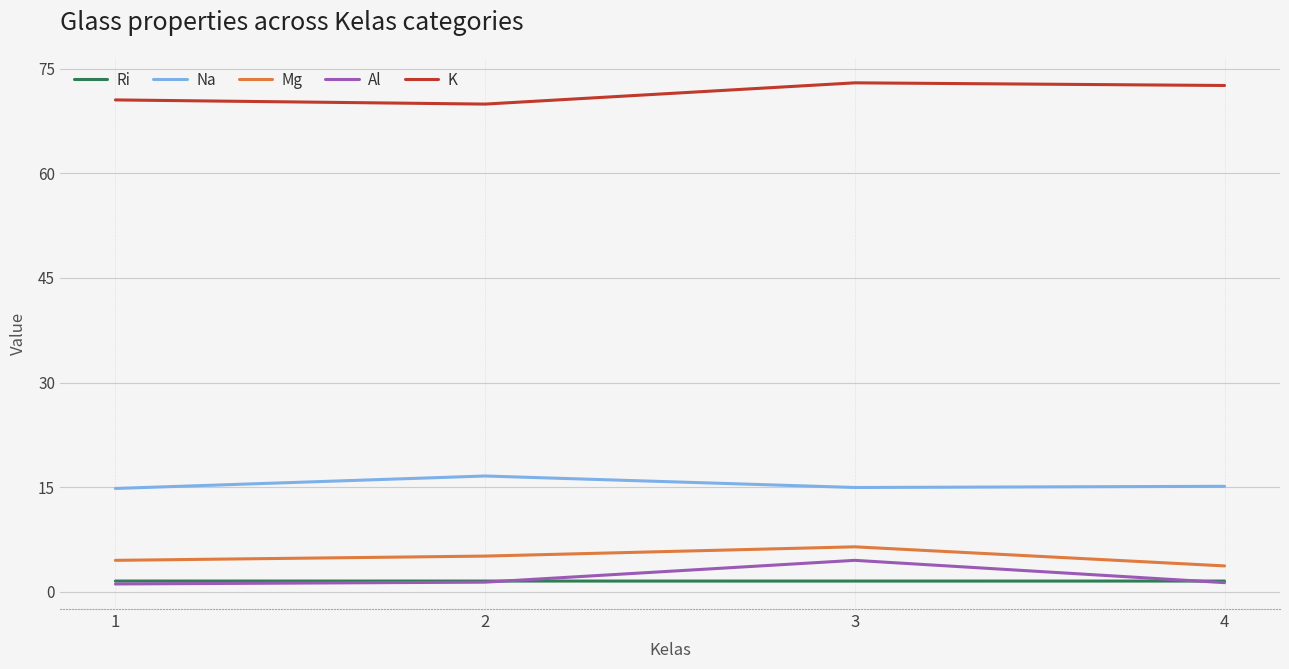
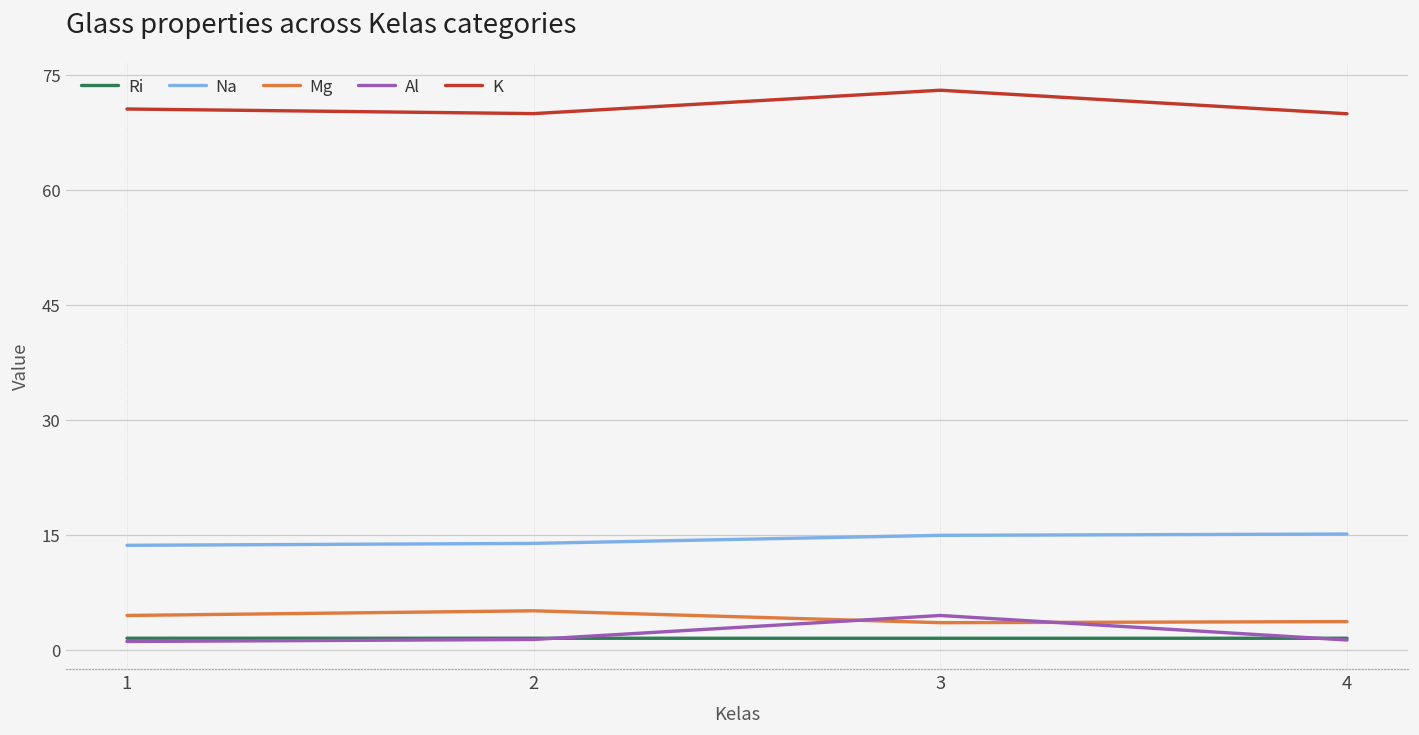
  {
    "Ri": {
      "1": 2,
      "3": 2
    },
    "Na": {
-     "1": 15,
-     "2": 17,
+     "1": 14,
+     "2": 14,
      "3": 15,
      "4": 15
    },
    "Mg": {
      "1": 4,
      "2": 5,
-     "3": 6,
+     "3": 4,
      "4": 4
    },
    "Al": {
      "1": 1,
      "3": 4
    },
    "K": {
      "1": 71,
      "2": 70,
      "3": 73,
-     "4": 73
+     "4": 70
    }
  }
